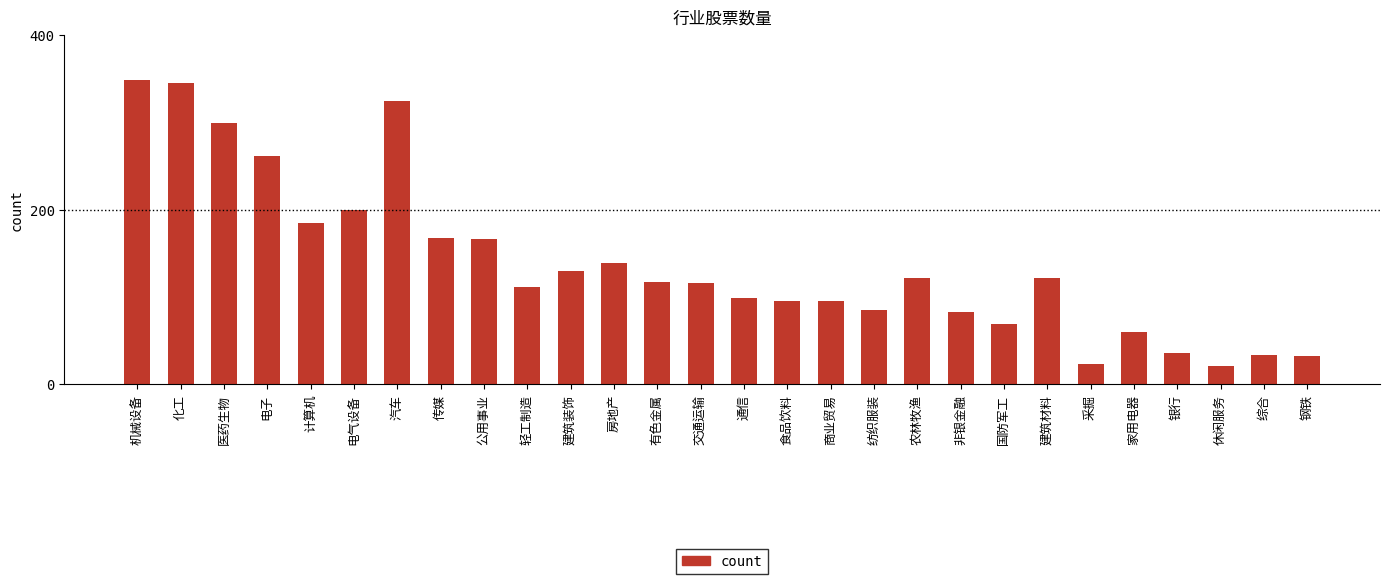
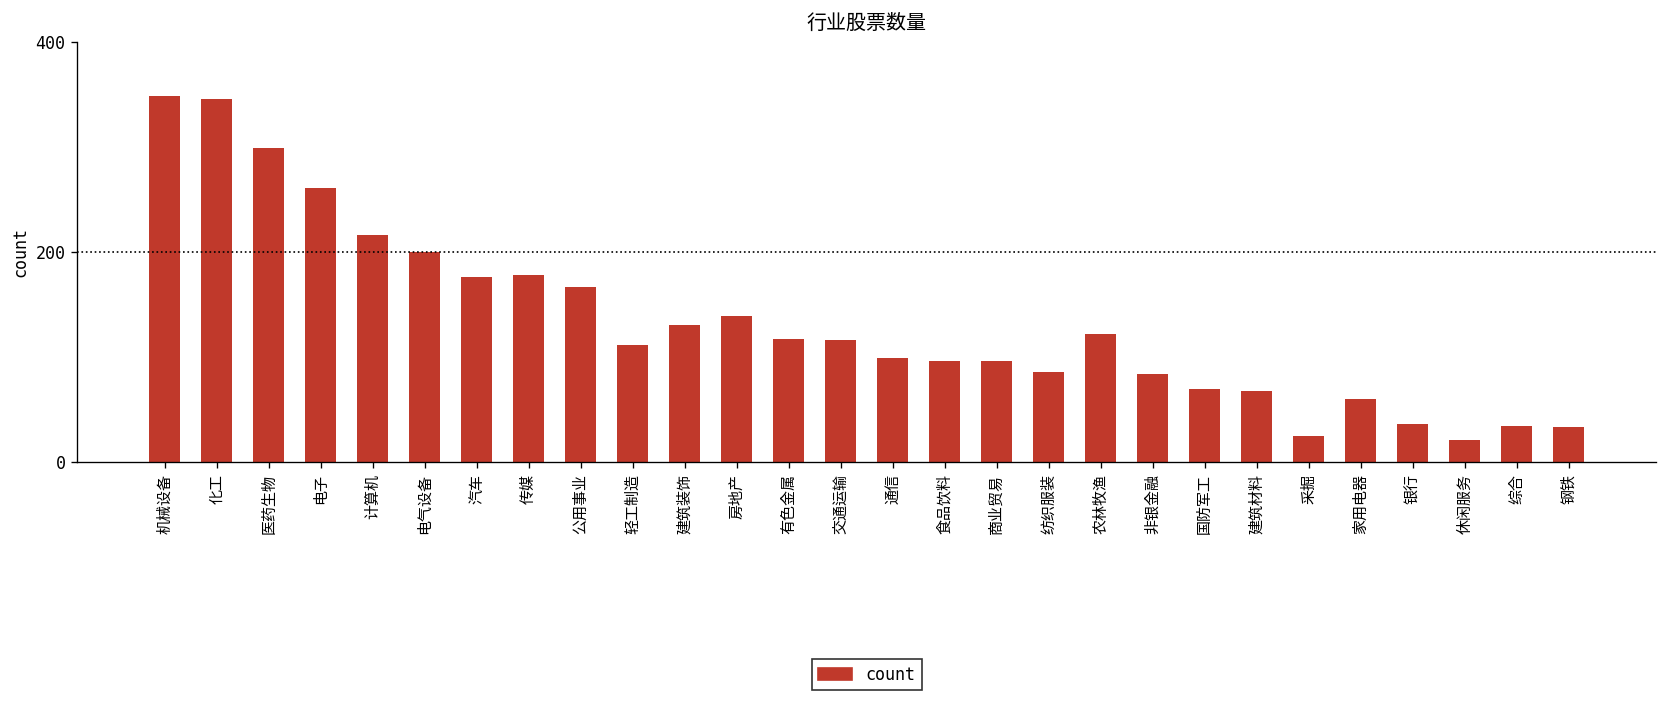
  {
    "机械设备": 350,
    "化工": 350,
    "医药生物": 300,
    "电子": 260,
-   "计算机": 190,
+   "计算机": 220,
    "电气设备": 200,
-   "汽车": 320,
-   "传媒": 170,
+   "汽车": 180,
+   "传媒": 180,
    "公用事业": 170,
    "轻工制造": 110,
    "建筑装饰": 130,
    "房地产": 140,
    "有色金属": 120,
    "交通运输": 120,
    "通信": 100,
    "食品饮料": 100,
    "商业贸易": 100,
    "纺织服装": 90,
    "农林牧渔": 120,
    "非银金融": 80,
    "国防军工": 70,
-   "建筑材料": 120,
+   "建筑材料": 70,
    "采掘": 20,
    "家用电器": 60,
    "银行": 40,
    "休闲服务": 20,
    "综合": 30,
    "钢铁": 30
  }
